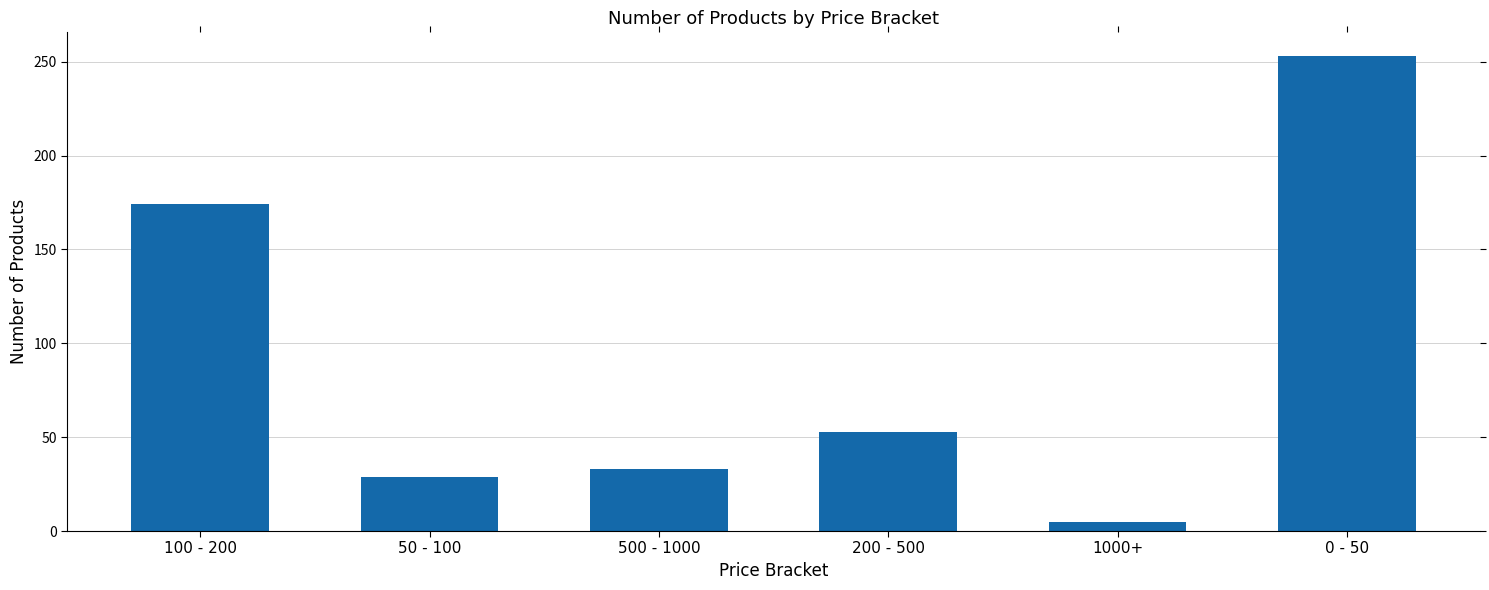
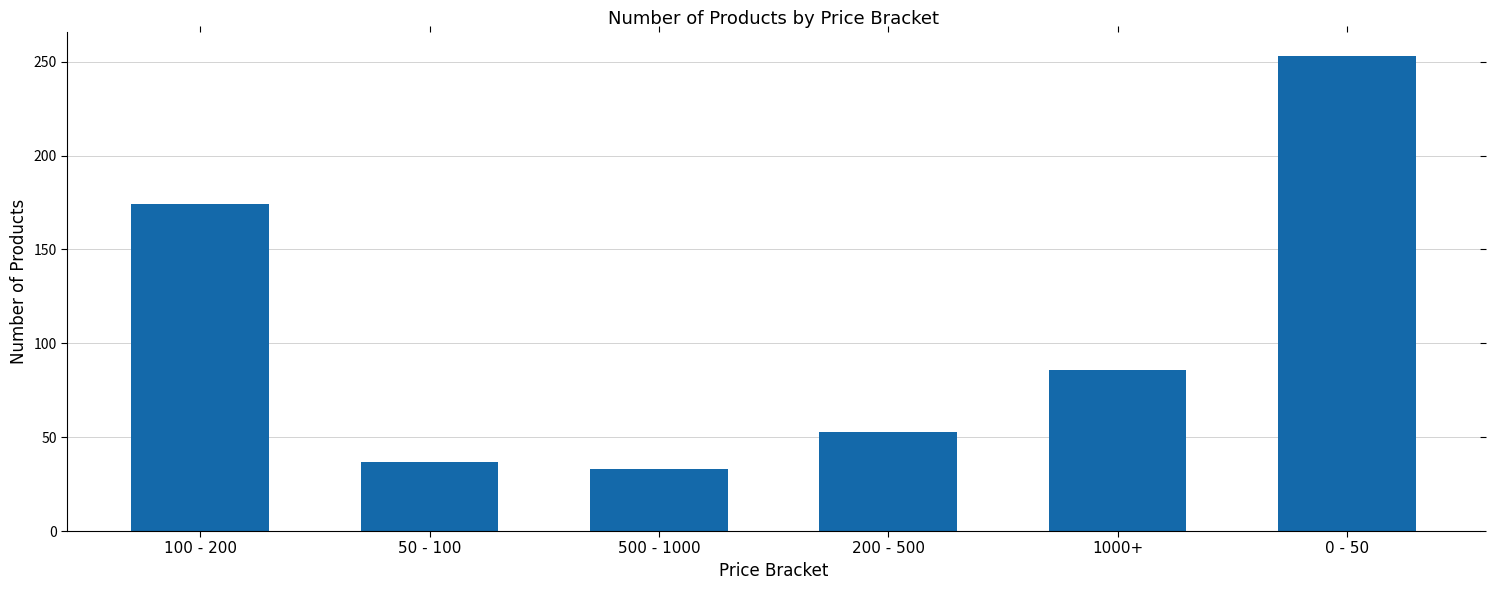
  {
    "100 - 200": 174,
-   "50 - 100": 29,
+   "50 - 100": 37,
    "500 - 1000": 33,
    "200 - 500": 53,
-   "1000+": 5,
+   "1000+": 86,
    "0 - 50": 253
  }
